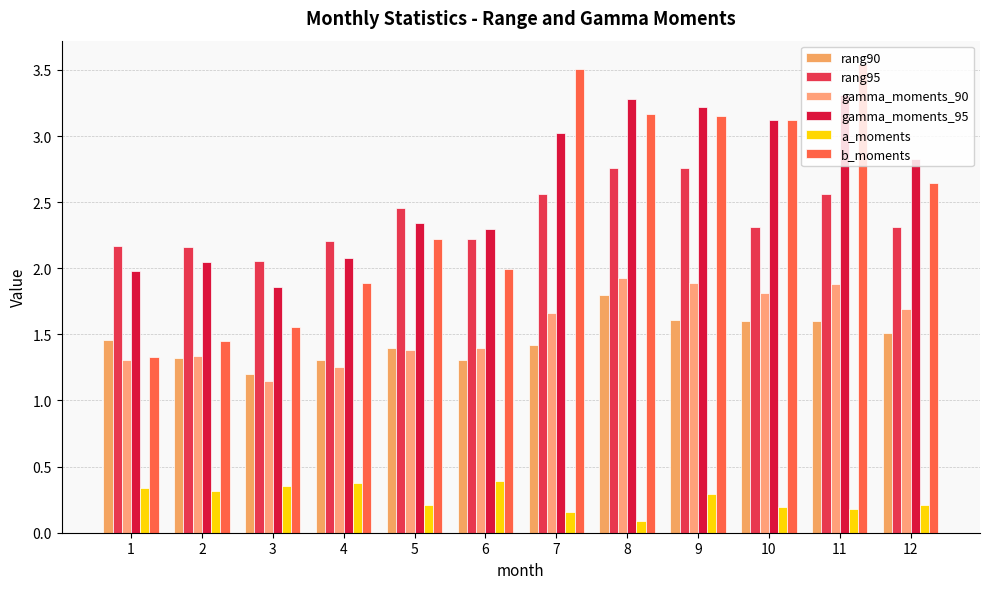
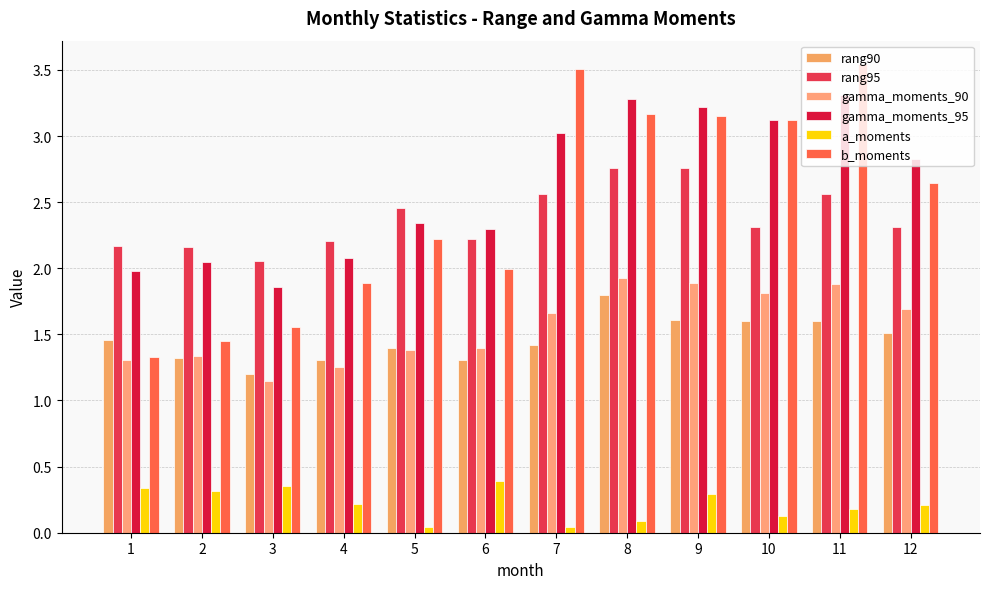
  {
    "a_moments": {
      "1": 0.34,
      "2": 0.31,
      "3": 0.35,
-     "4": 0.38,
-     "5": 0.21,
+     "4": 0.22,
+     "5": 0.04,
      "6": 0.39,
-     "7": 0.16,
+     "7": 0.04,
      "8": 0.09,
      "9": 0.29,
-     "10": 0.19,
+     "10": 0.13,
      "11": 0.18,
      "12": 0.21
    }
  }
